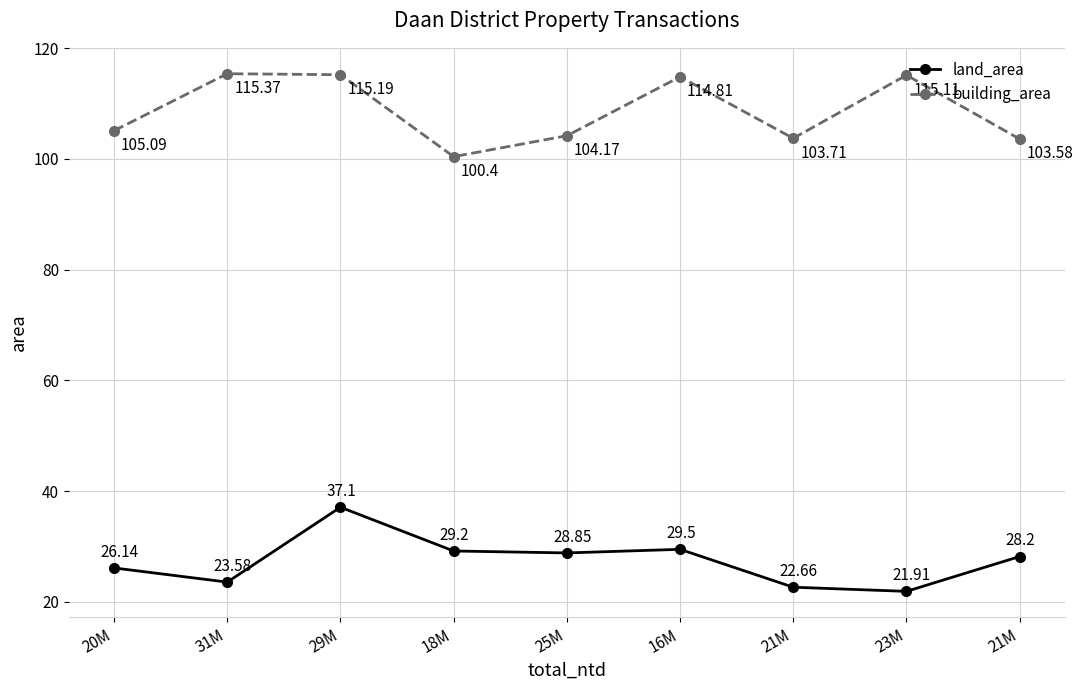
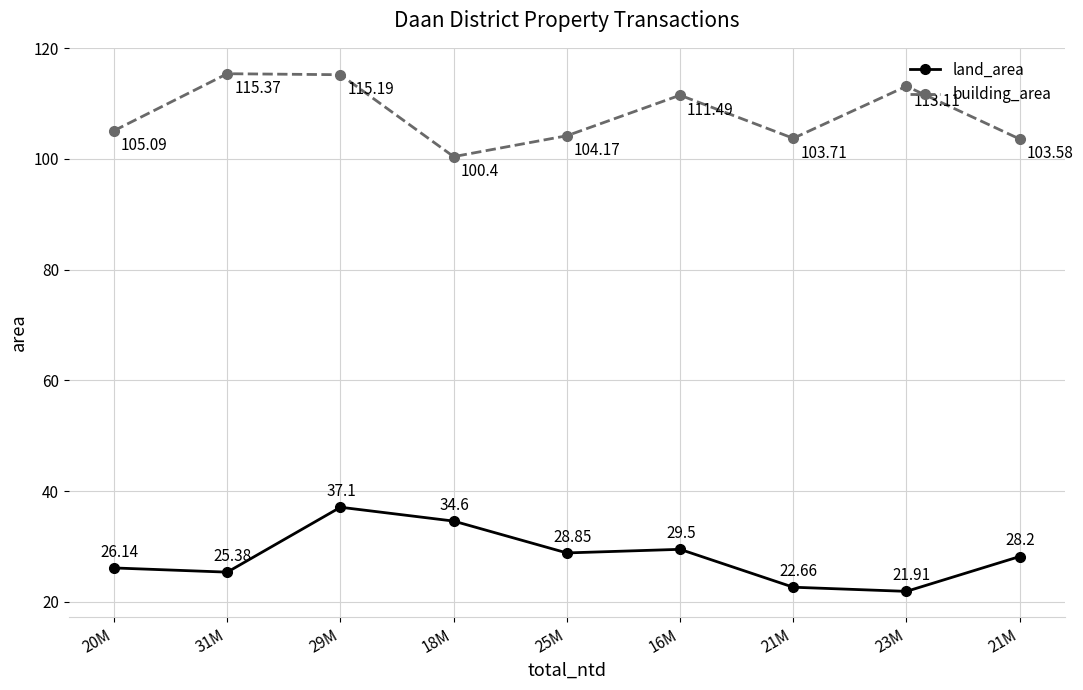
  {
    "land_area": {
      "20M": 26.14,
-     "31M": 23.58,
+     "31M": 25.38,
      "29M": 37.1,
-     "18M": 29.2,
+     "18M": 34.6,
      "25M": 28.85,
      "16M": 29.5,
      "23M": 21.91
    },
    "building_area": {
      "20M": 105.09,
      "31M": 115.37,
      "29M": 115.19,
      "18M": 100.4,
      "25M": 104.17,
-     "16M": 114.81,
-     "23M": 115.11
+     "16M": 111.49,
+     "23M": 113.11
    }
  }
